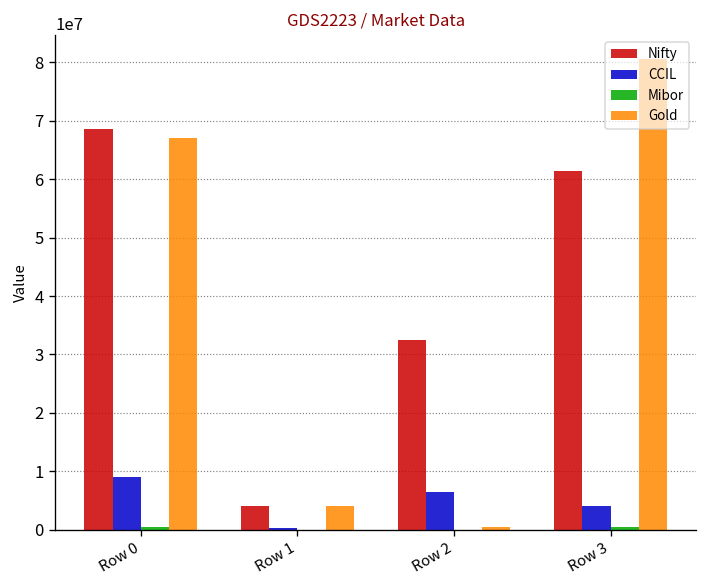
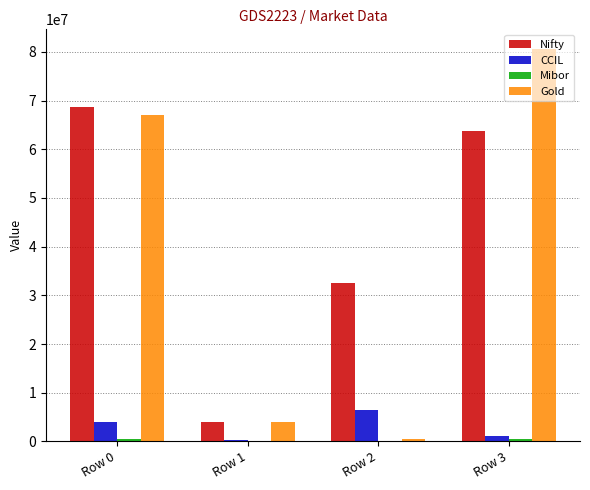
  {
    "Nifty": {
      "Row 0": 69000000,
      "Row 1": 4000000,
      "Row 2": 33000000,
-     "Row 3": 61000000
+     "Row 3": 64000000
    },
    "CCIL": {
-     "Row 0": 9000000,
+     "Row 0": 4000000,
      "Row 2": 6000000,
-     "Row 3": 4000000
+     "Row 3": 1000000
    },
    "Gold": {
      "Row 0": 67000000,
      "Row 1": 4000000
    }
  }
